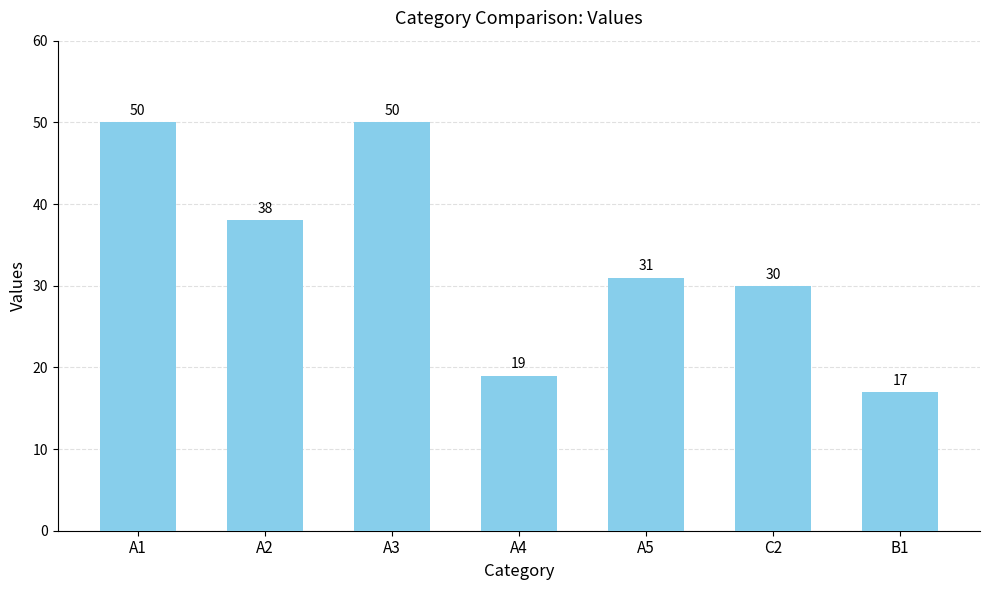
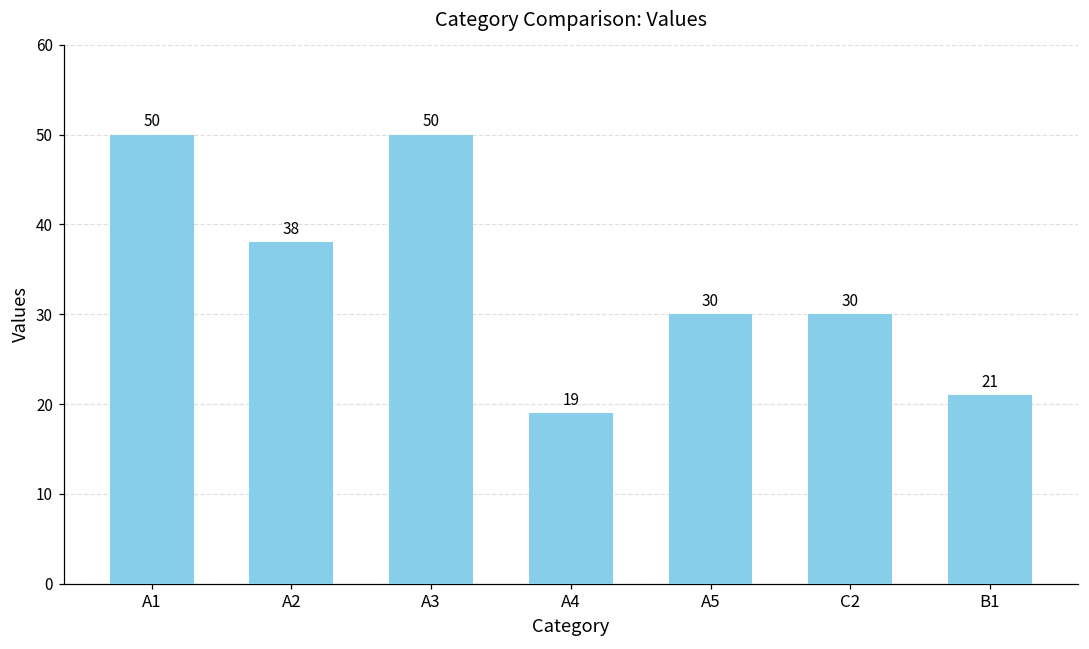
  {
    "A1": 50,
    "A2": 38,
    "A3": 50,
    "A4": 19,
-   "A5": 31,
+   "A5": 30,
    "C2": 30,
-   "B1": 17
+   "B1": 21
  }
